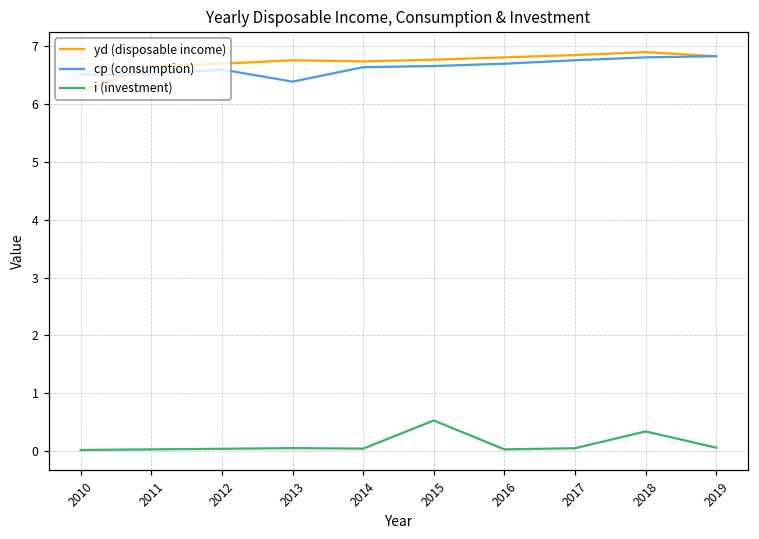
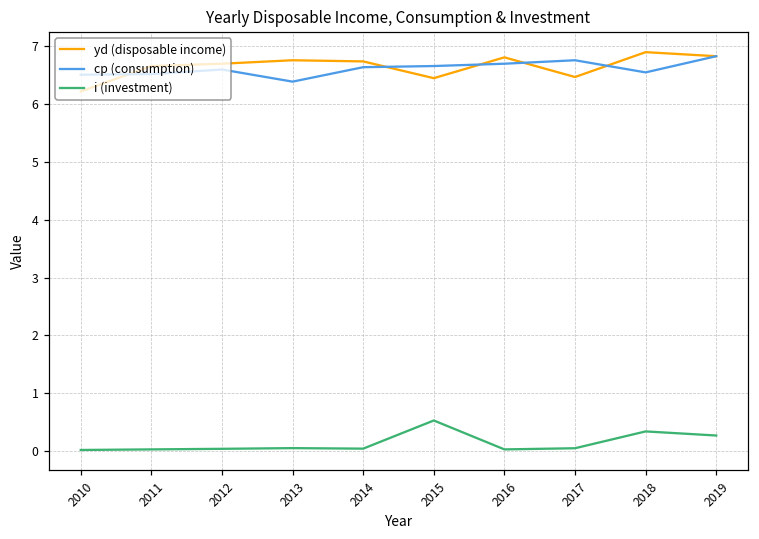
  {
    "yd (disposable income)": {
      "2013": 6.8,
      "2014": 6.7,
-     "2015": 6.8,
+     "2015": 6.5,
      "2016": 6.8,
-     "2017": 6.9,
+     "2017": 6.5,
      "2018": 6.9
    },
    "cp (consumption)": {
      "2013": 6.4,
      "2014": 6.6,
      "2015": 6.7,
      "2016": 6.7,
      "2017": 6.8,
-     "2018": 6.8
+     "2018": 6.6
    },
    "i (investment)": {
      "2010": 0.0,
      "2011": 0.0,
      "2012": 0.0,
      "2013": 0.1,
      "2014": 0.0,
      "2015": 0.5,
      "2016": 0.0,
      "2017": 0.1,
      "2018": 0.3,
-     "2019": 0.1
+     "2019": 0.3
    }
  }
